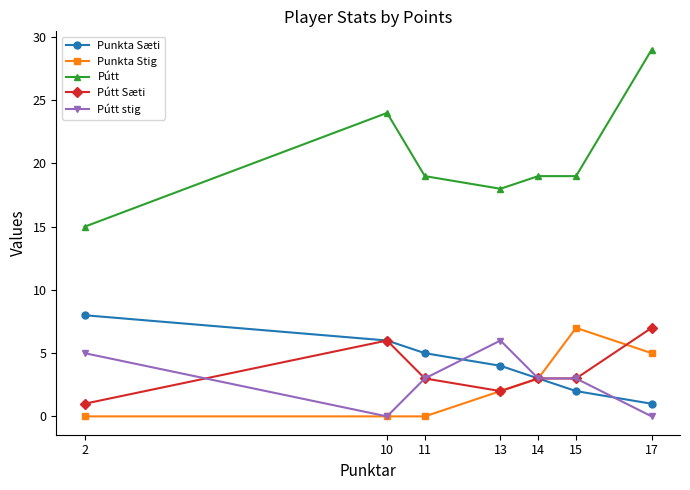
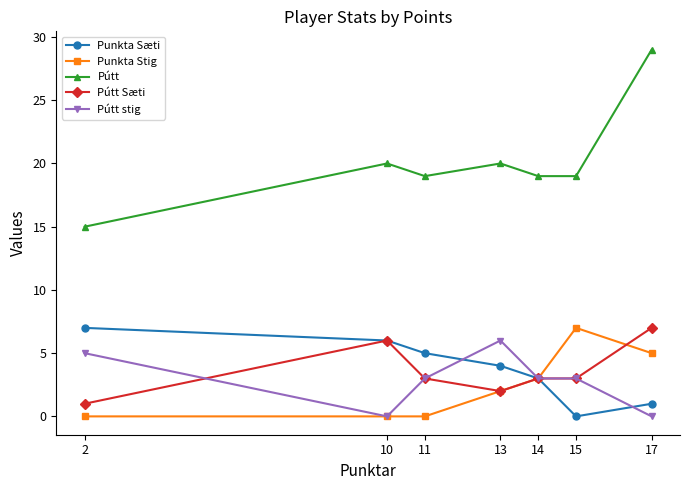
  {
    "Punkta Sæti": {
-     "2": 8,
+     "2": 7,
      "11": 5,
      "13": 4,
-     "15": 2,
+     "15": 0,
      "17": 1
    },
    "Punkta Stig": {
      "2": 0,
      "11": 0,
      "15": 7,
      "17": 5
    },
    "Pútt": {
      "2": 15,
-     "10": 24,
+     "10": 20,
      "11": 19,
-     "13": 18,
+     "13": 20,
      "14": 19,
      "15": 19,
      "17": 29
    },
    "Pútt Sæti": {
      "2": 1,
      "17": 7
    },
    "Pútt stig": {
      "2": 5,
      "13": 6,
      "17": 0
    }
  }
